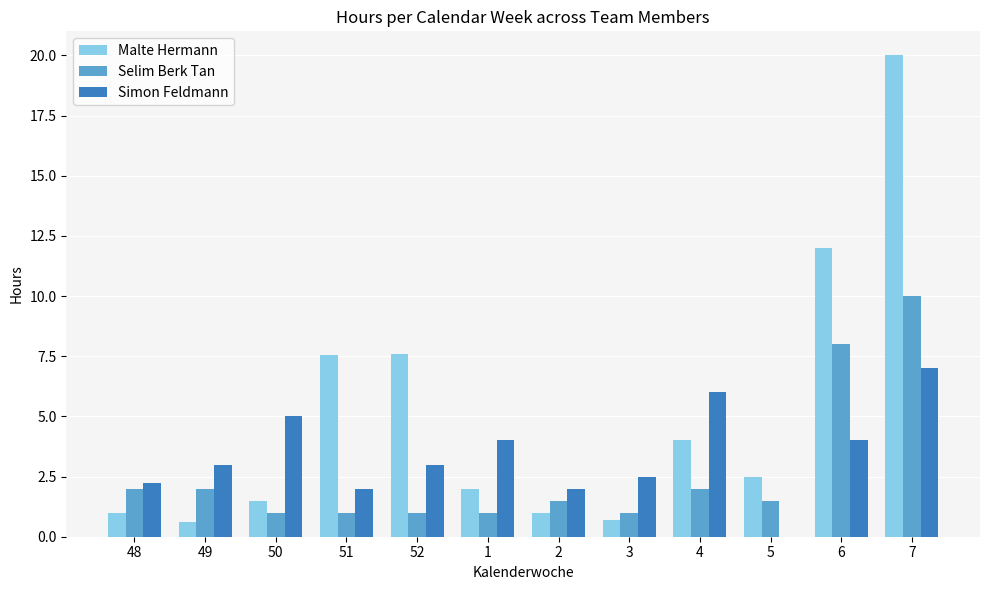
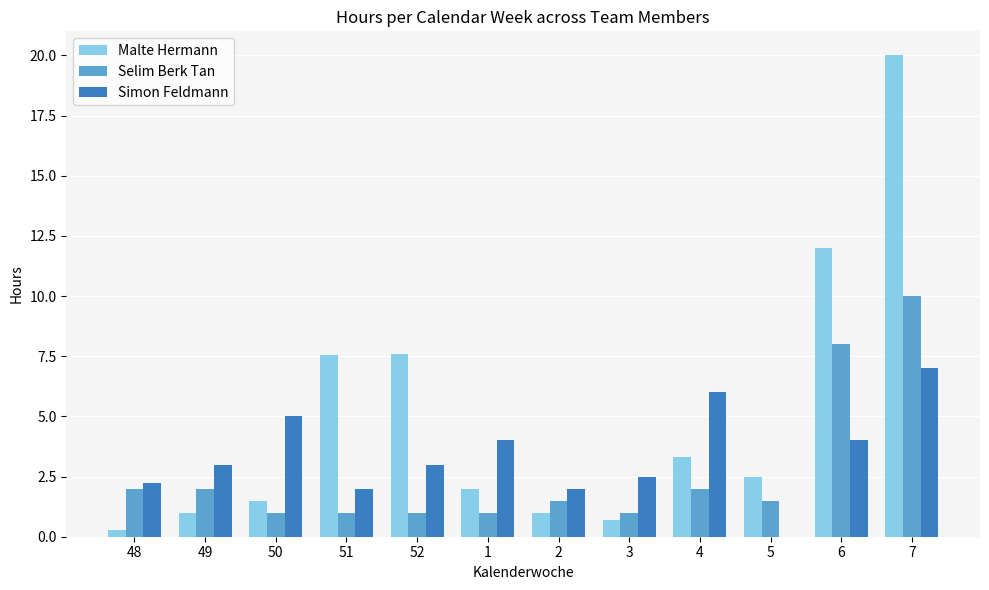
  {
    "Malte Hermann": {
-     "48": 1.0,
-     "49": 0.6,
+     "48": 0.3,
+     "49": 1.0,
      "50": 1.5,
      "51": 7.6,
      "52": 7.6,
      "1": 2.0,
      "2": 1.0,
      "3": 0.7,
-     "4": 4.0,
+     "4": 3.3,
      "5": 2.5,
      "6": 12.0,
      "7": 20.0
    }
  }
